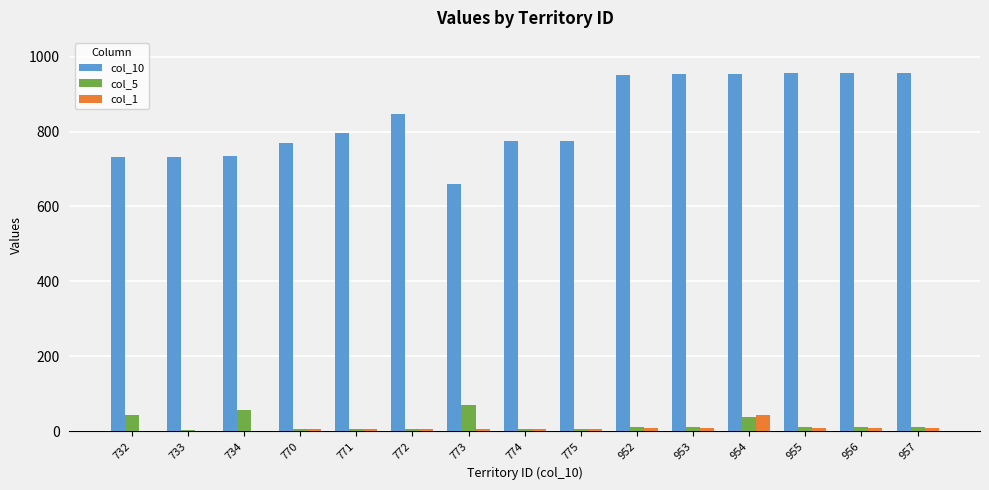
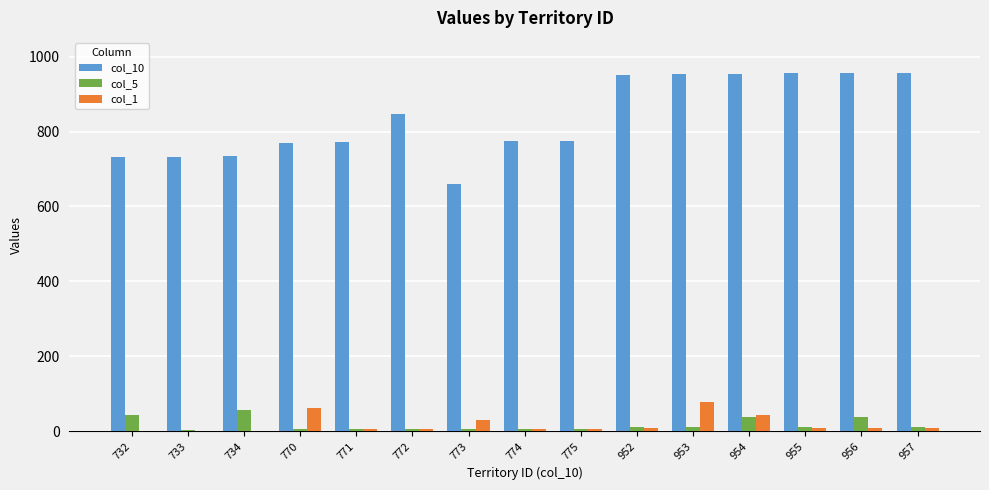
  {
    "col_10": {
      "732": 730,
      "733": 730,
      "734": 730,
      "770": 770,
-     "771": 800,
+     "771": 770,
      "772": 850,
      "773": 660,
      "774": 770,
      "775": 780,
      "952": 950,
      "953": 950,
      "954": 950,
      "955": 960,
      "956": 960,
      "957": 960
    },
    "col_5": {
      "732": 40,
      "734": 60,
-     "773": 70,
+     "773": 10,
      "774": 10,
      "775": 10,
      "952": 10,
      "953": 10,
      "954": 40,
      "955": 10,
-     "956": 10,
+     "956": 40,
      "957": 10
    },
    "col_1": {
-     "770": 10,
-     "773": 10,
+     "770": 60,
+     "773": 30,
      "952": 10,
-     "953": 10,
+     "953": 80,
      "954": 40,
      "955": 10,
      "956": 10,
      "957": 10
    }
  }
